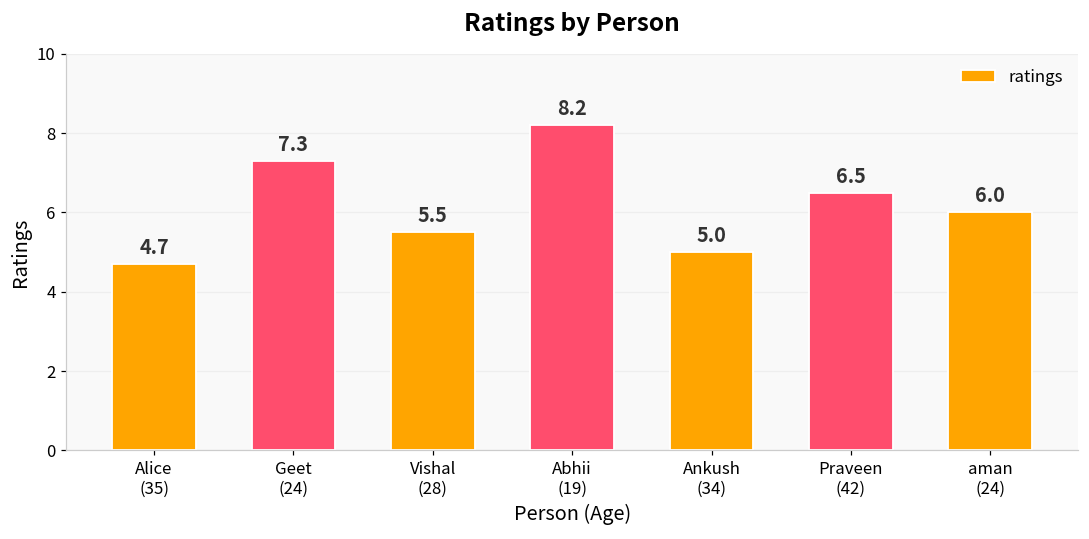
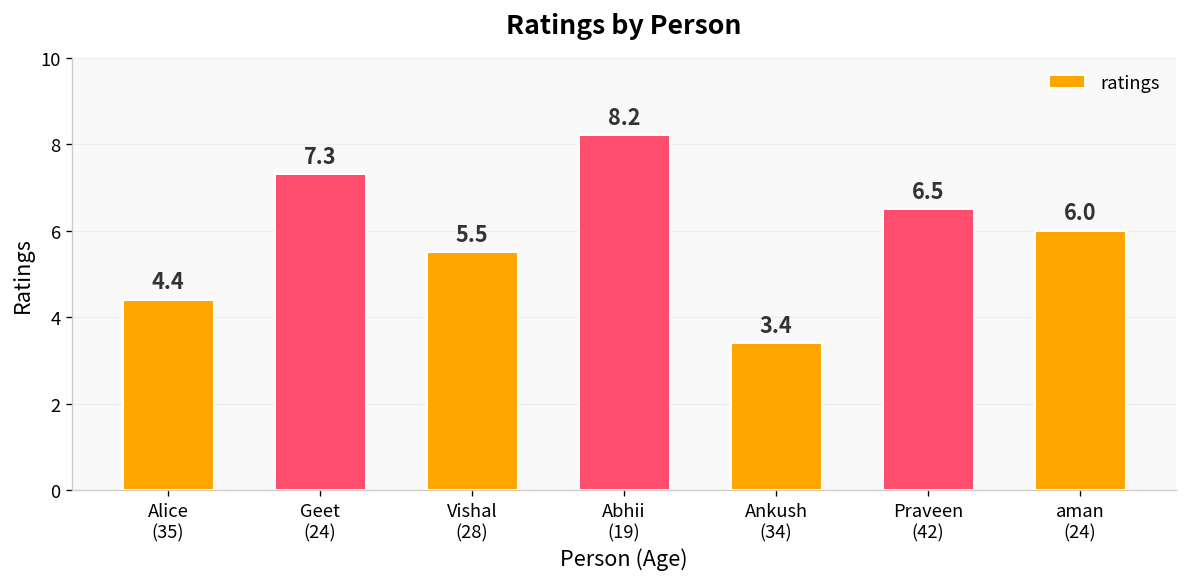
  {
-   "Alice (35)": 4.7,
+   "Alice (35)": 4.4,
    "Geet (24)": 7.3,
    "Vishal (28)": 5.5,
    "Abhii (19)": 8.2,
-   "Ankush (34)": 5.0,
+   "Ankush (34)": 3.4,
    "Praveen (42)": 6.5,
    "aman (24)": 6.0
  }
